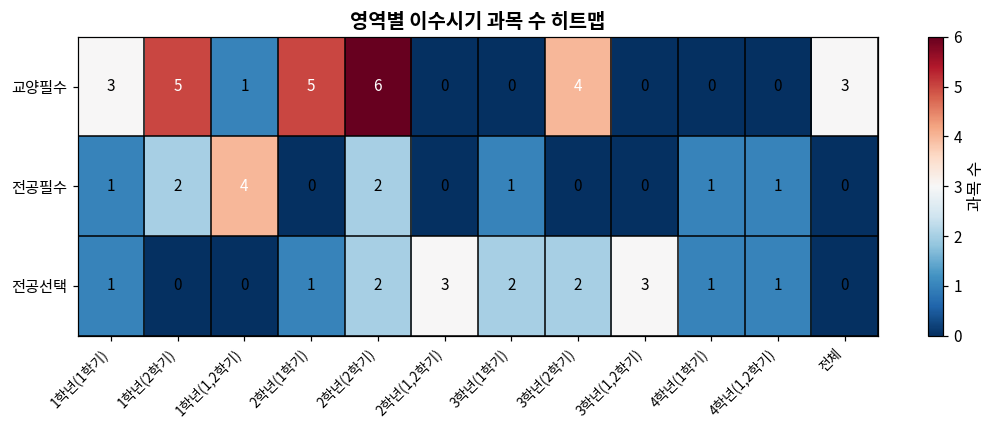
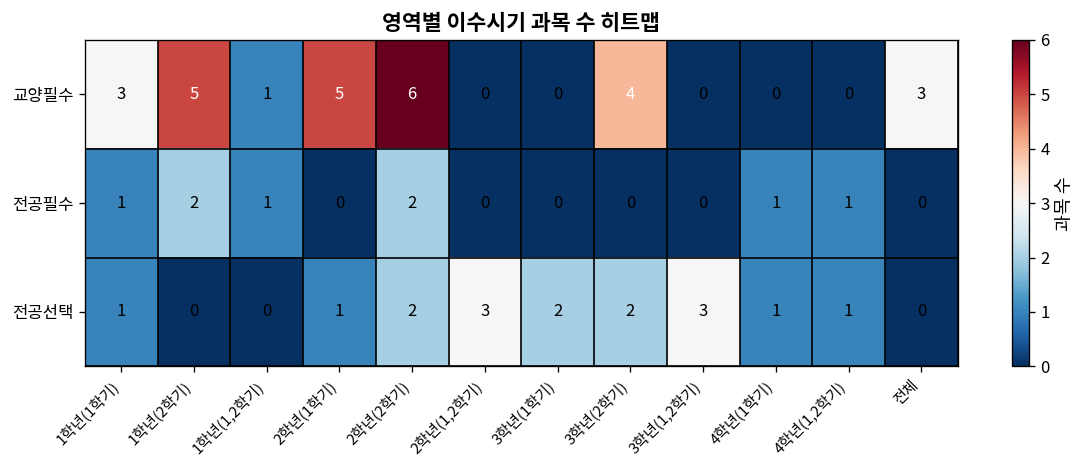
  {
    "교양필수": {
      "1학년(1학기)": 3,
      "1학년(2학기)": 5,
      "1학년(1,2학기)": 1,
      "2학년(1학기)": 5,
      "2학년(2학기)": 6,
      "2학년(1,2학기)": 0,
      "3학년(1학기)": 0,
      "3학년(2학기)": 4,
      "3학년(1,2학기)": 0,
      "4학년(1학기)": 0,
      "4학년(1,2학기)": 0,
      "전체": 3
    },
    "전공필수": {
      "1학년(1학기)": 1,
      "1학년(2학기)": 2,
-     "1학년(1,2학기)": 4,
+     "1학년(1,2학기)": 1,
      "2학년(1학기)": 0,
      "2학년(2학기)": 2,
      "2학년(1,2학기)": 0,
-     "3학년(1학기)": 1,
+     "3학년(1학기)": 0,
      "3학년(2학기)": 0,
      "3학년(1,2학기)": 0,
      "4학년(1학기)": 1,
      "4학년(1,2학기)": 1,
      "전체": 0
    },
    "전공선택": {
      "1학년(1학기)": 1,
      "1학년(2학기)": 0,
      "1학년(1,2학기)": 0,
      "2학년(1학기)": 1,
      "2학년(2학기)": 2,
      "2학년(1,2학기)": 3,
      "3학년(1학기)": 2,
      "3학년(2학기)": 2,
      "3학년(1,2학기)": 3,
      "4학년(1학기)": 1,
      "4학년(1,2학기)": 1,
      "전체": 0
    }
  }
